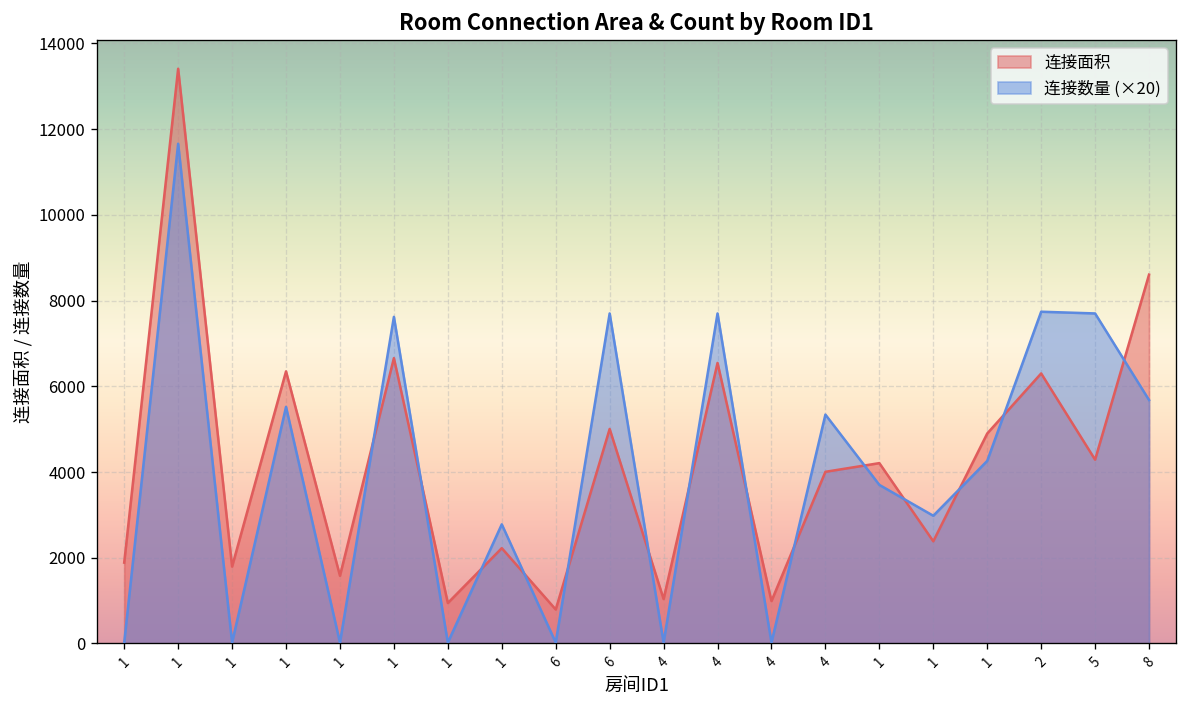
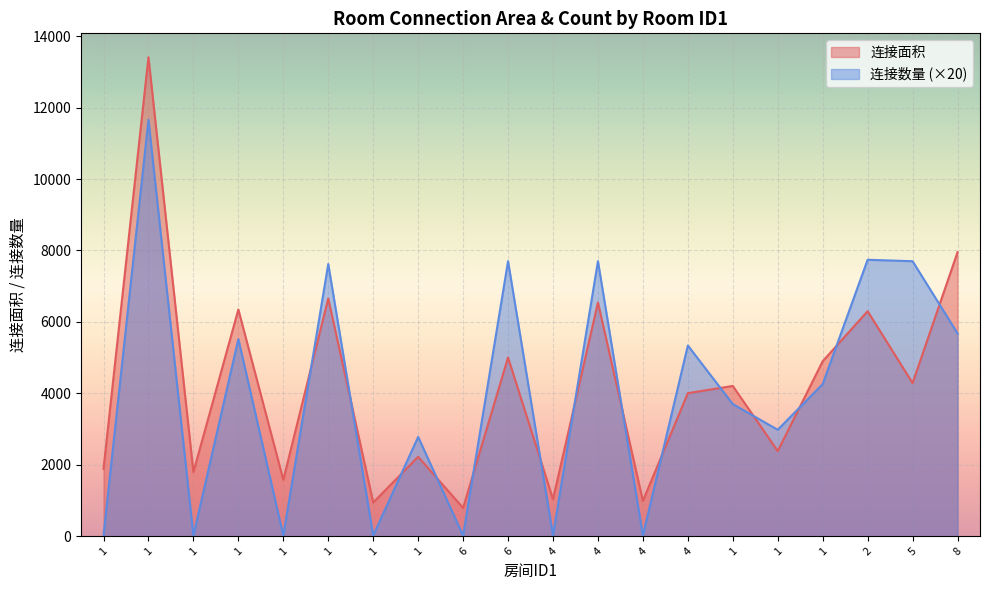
  {
    "连接面积": {
      "2": 6300,
      "5": 4300,
-     "8": 8600
+     "8": 8000
    },
    "连接数量 (×20)": {
      "2": 7700,
      "5": 7700,
      "8": 5700
    }
  }
